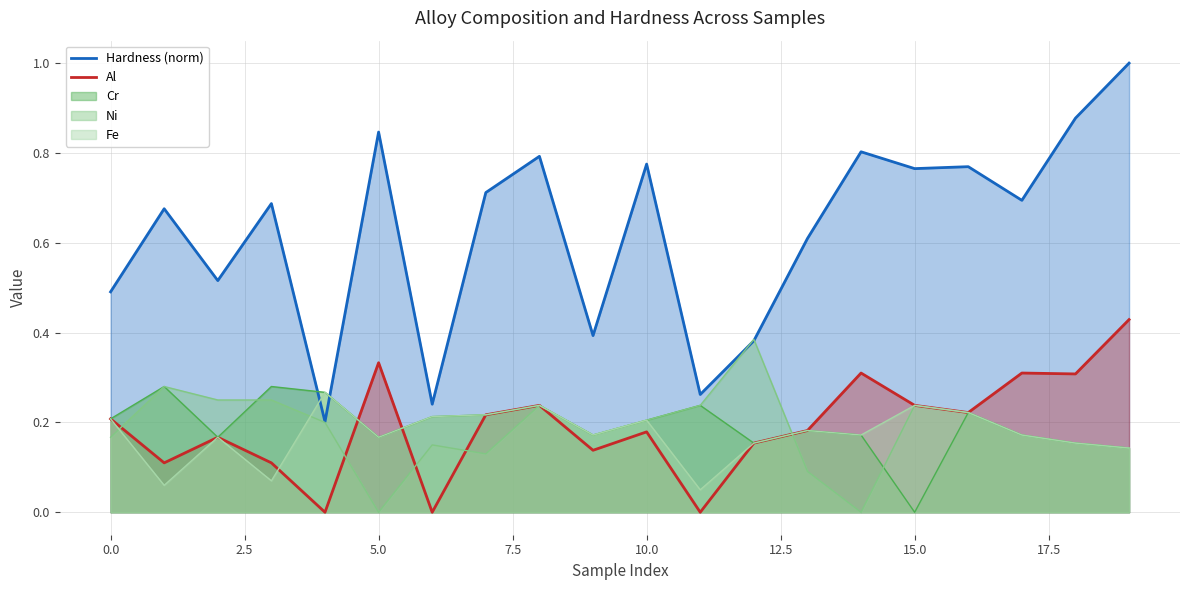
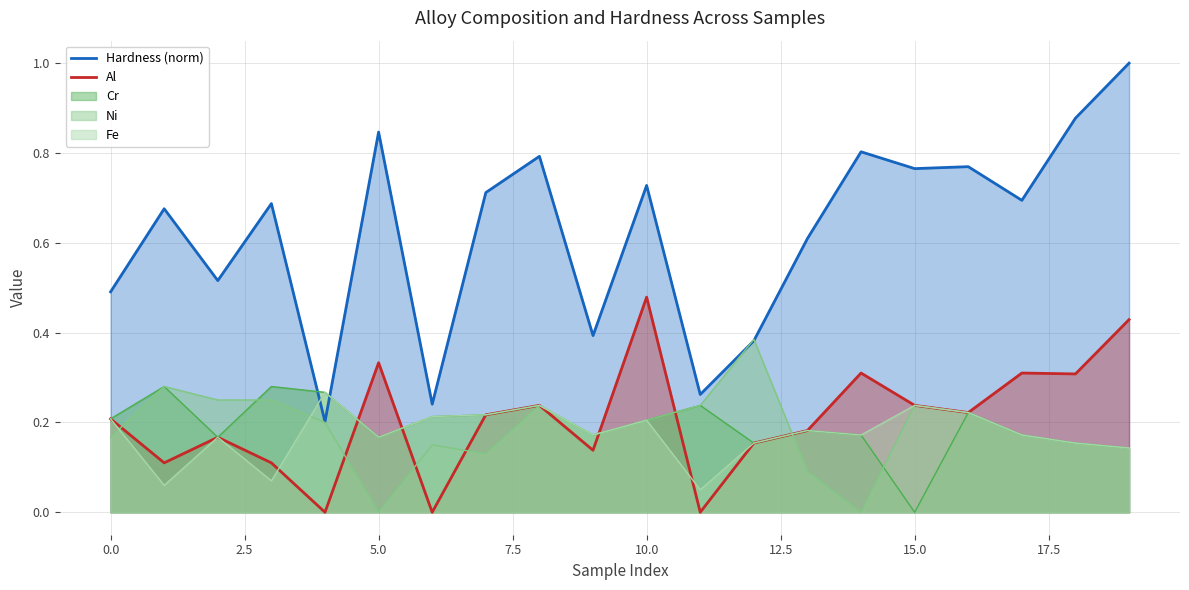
  {
    "Hardness (norm)": {
      "0.0": 0.49,
      "5.0": 0.85,
-     "10.0": 0.78,
+     "10.0": 0.73,
      "15.0": 0.77
    },
    "Al": {
      "5.0": 0.33,
-     "10.0": 0.18
+     "10.0": 0.48
    }
  }
